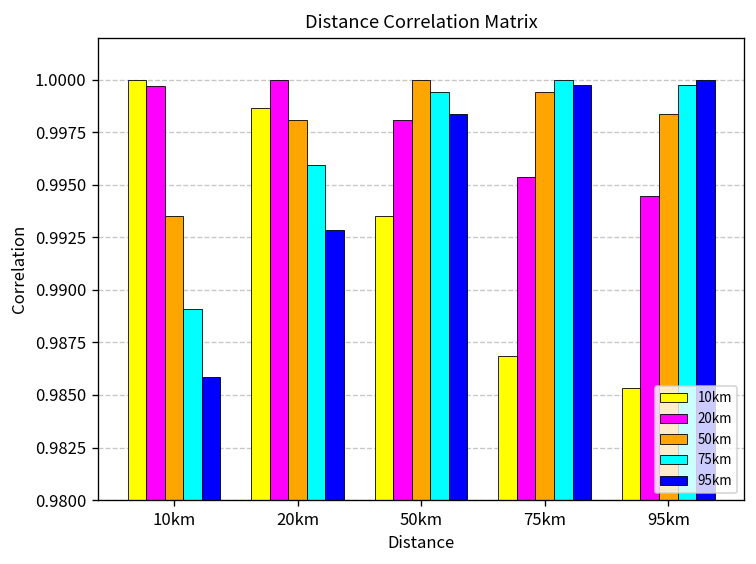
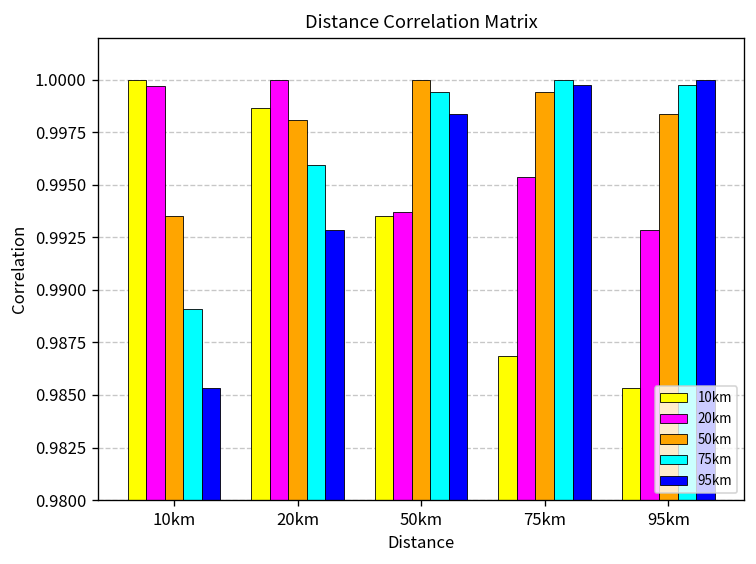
  {
    "10km": {
      "10km": 1.0000,
      "20km": 0.9987,
      "50km": 0.9935,
      "75km": 0.9869,
      "95km": 0.9853
    },
    "20km": {
      "10km": 0.9997,
      "20km": 1.0000,
-     "50km": 0.9981,
+     "50km": 0.9937,
      "75km": 0.9954,
-     "95km": 0.9945
+     "95km": 0.9928
    },
    "50km": {
      "10km": 0.9935,
      "20km": 0.9981,
      "50km": 1.0000,
      "75km": 0.9994,
      "95km": 0.9983
    },
    "75km": {
      "10km": 0.9891,
      "20km": 0.9960,
      "50km": 0.9994,
      "75km": 1.0000,
      "95km": 0.9997
    },
    "95km": {
-     "10km": 0.9858,
+     "10km": 0.9853,
      "20km": 0.9928,
      "50km": 0.9983,
      "75km": 0.9997,
      "95km": 1.0000
    }
  }
